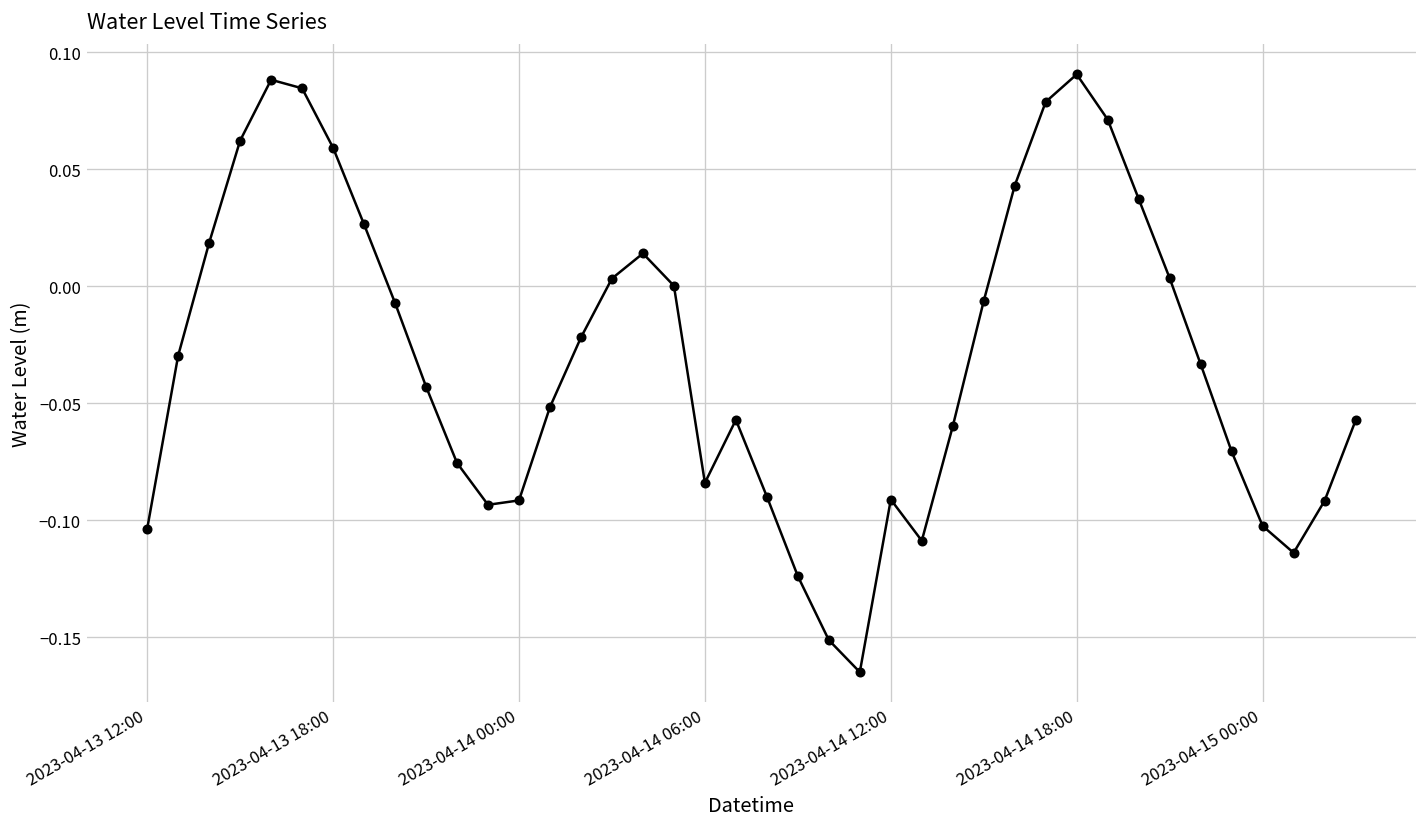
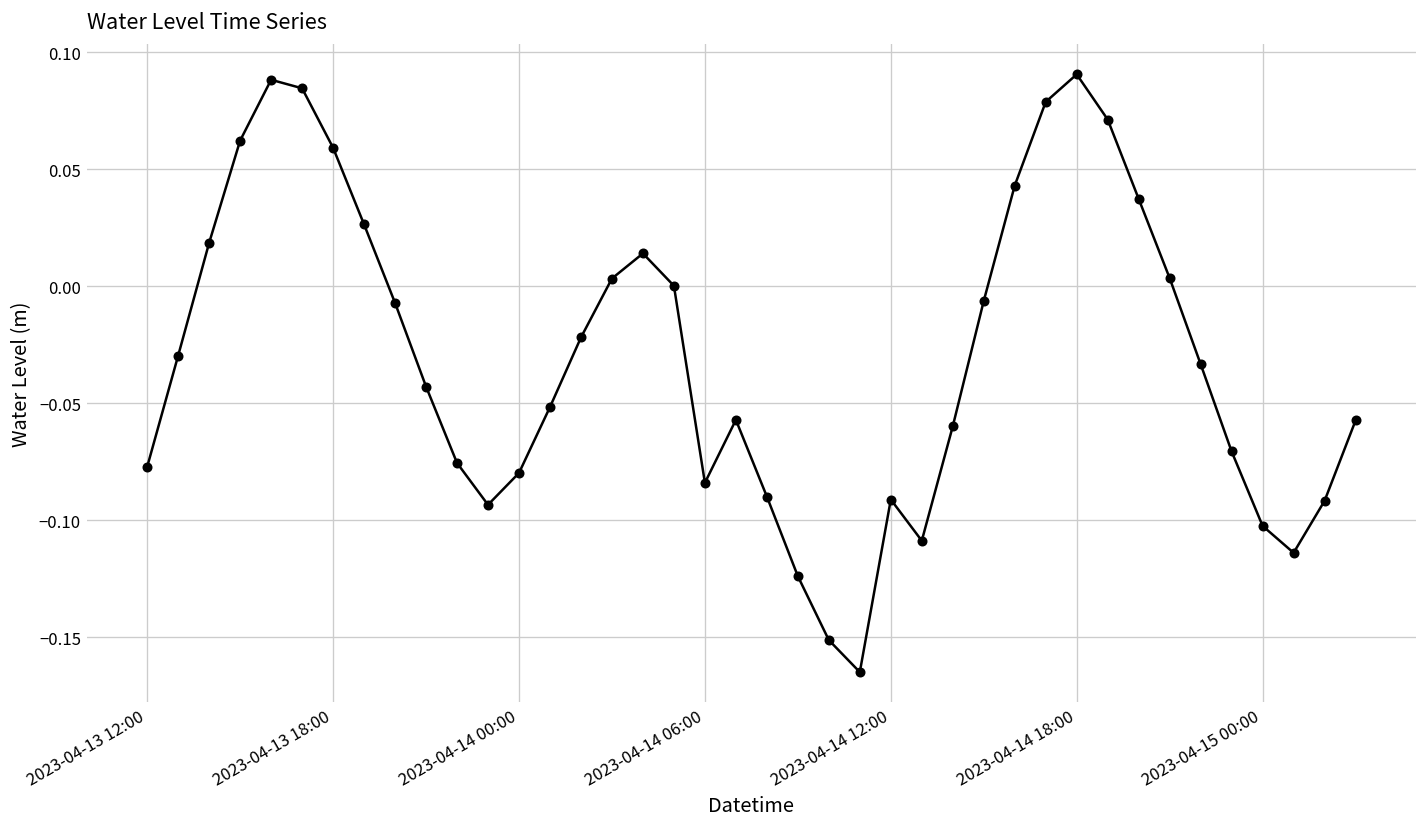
  {
-   "2023-04-13 12:00": -0.104,
+   "2023-04-13 12:00": -0.077,
    "2023-04-13 18:00": 0.059,
-   "2023-04-14 00:00": -0.092,
+   "2023-04-14 00:00": -0.080,
    "2023-04-14 06:00": -0.084,
    "2023-04-14 12:00": -0.091,
    "2023-04-14 18:00": 0.091,
    "2023-04-15 00:00": -0.103
  }
